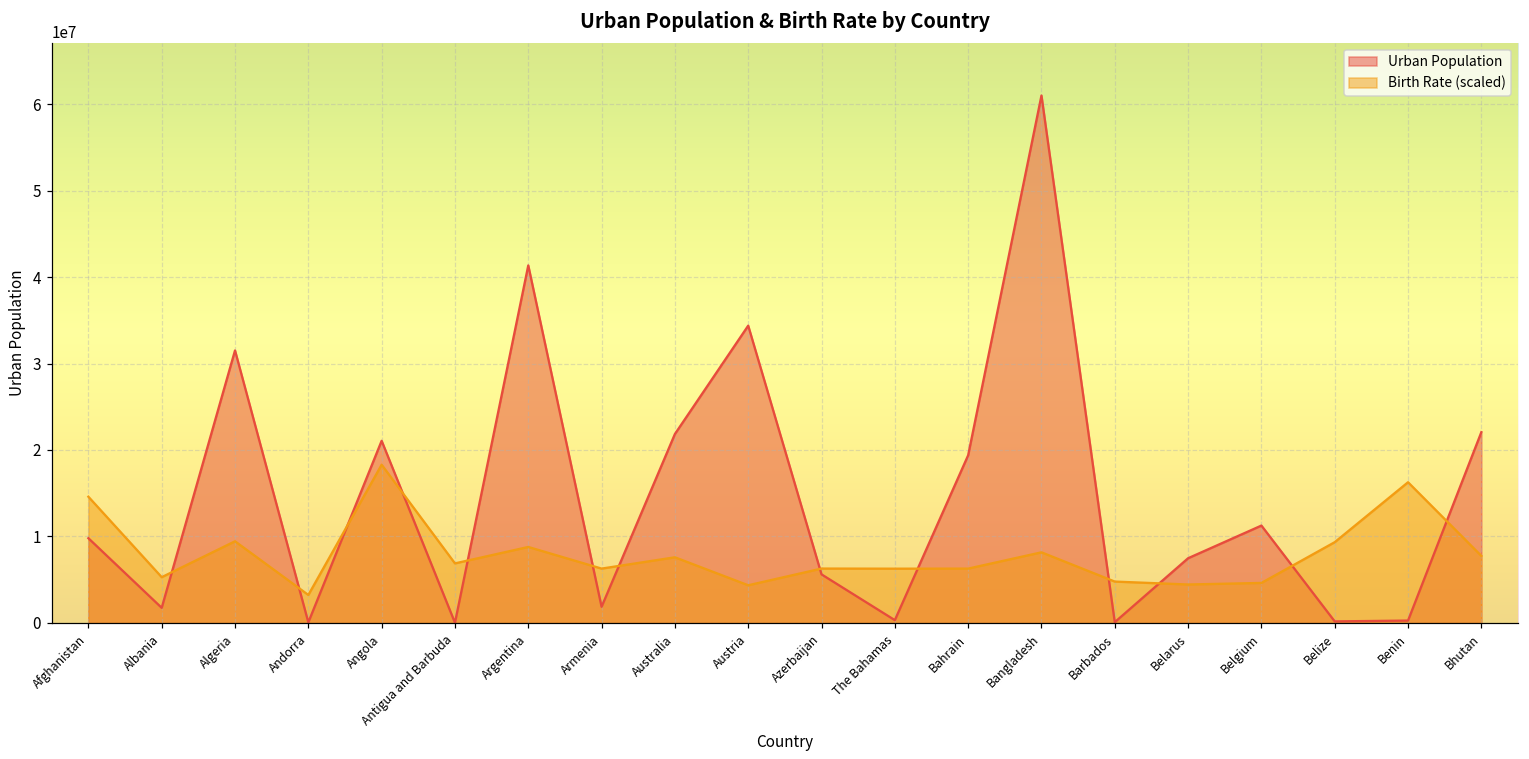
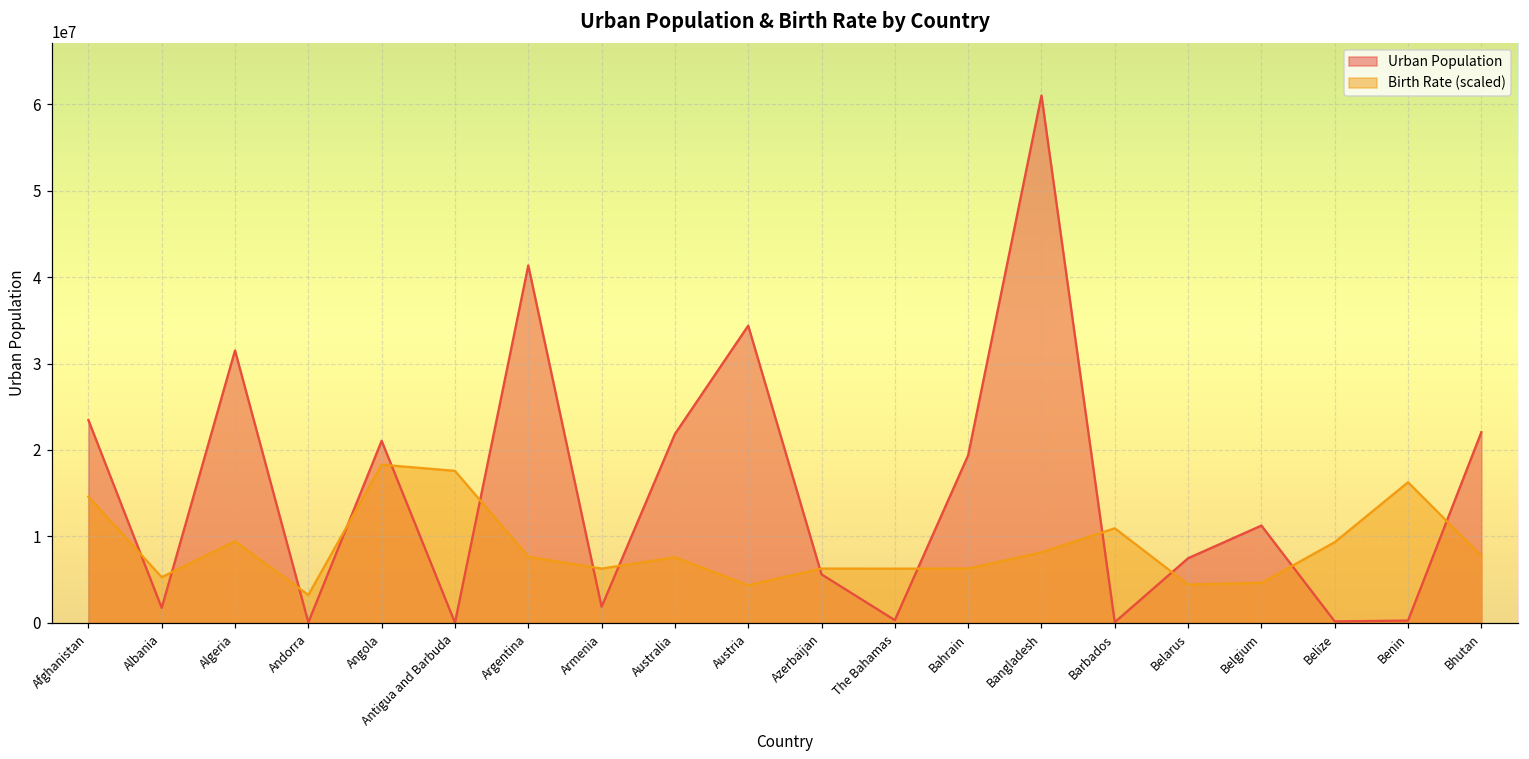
  {
    "Urban Population": {
-     "Afghanistan": 10000000,
+     "Afghanistan": 23000000,
      "Albania": 2000000,
      "Algeria": 32000000,
      "Andorra": 0,
      "Angola": 21000000,
      "Antigua and Barbuda": 0,
      "Argentina": 41000000,
      "Armenia": 2000000,
      "Australia": 22000000,
      "Austria": 34000000,
      "Azerbaijan": 6000000,
      "The Bahamas": 0,
      "Bahrain": 19000000,
      "Bangladesh": 61000000,
      "Barbados": 0,
      "Belarus": 7000000,
      "Belgium": 11000000,
      "Belize": 0,
      "Benin": 0,
      "Bhutan": 22000000
    },
    "Birth Rate (scaled)": {
      "Afghanistan": 15000000,
      "Albania": 5000000,
      "Algeria": 9000000,
      "Andorra": 3000000,
      "Angola": 18000000,
-     "Antigua and Barbuda": 7000000,
-     "Argentina": 9000000,
+     "Antigua and Barbuda": 18000000,
+     "Argentina": 8000000,
      "Armenia": 6000000,
      "Australia": 8000000,
      "Austria": 4000000,
      "Azerbaijan": 6000000,
      "The Bahamas": 6000000,
      "Bahrain": 6000000,
      "Bangladesh": 8000000,
-     "Barbados": 5000000,
+     "Barbados": 11000000,
      "Belarus": 4000000,
      "Belgium": 5000000,
      "Belize": 9000000,
      "Benin": 16000000,
      "Bhutan": 8000000
    }
  }
